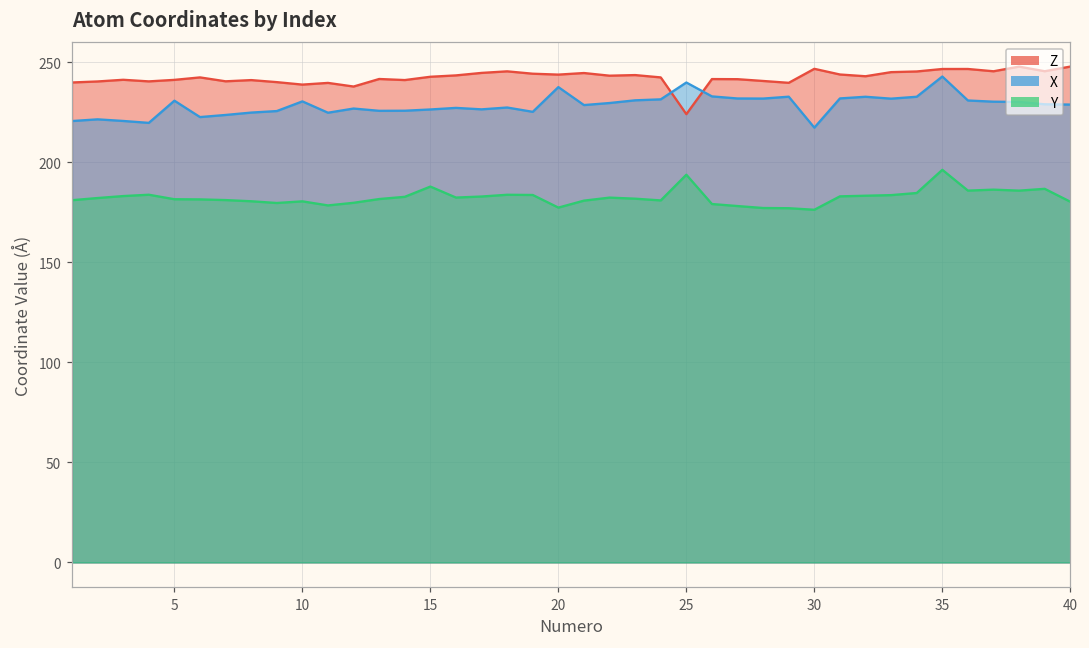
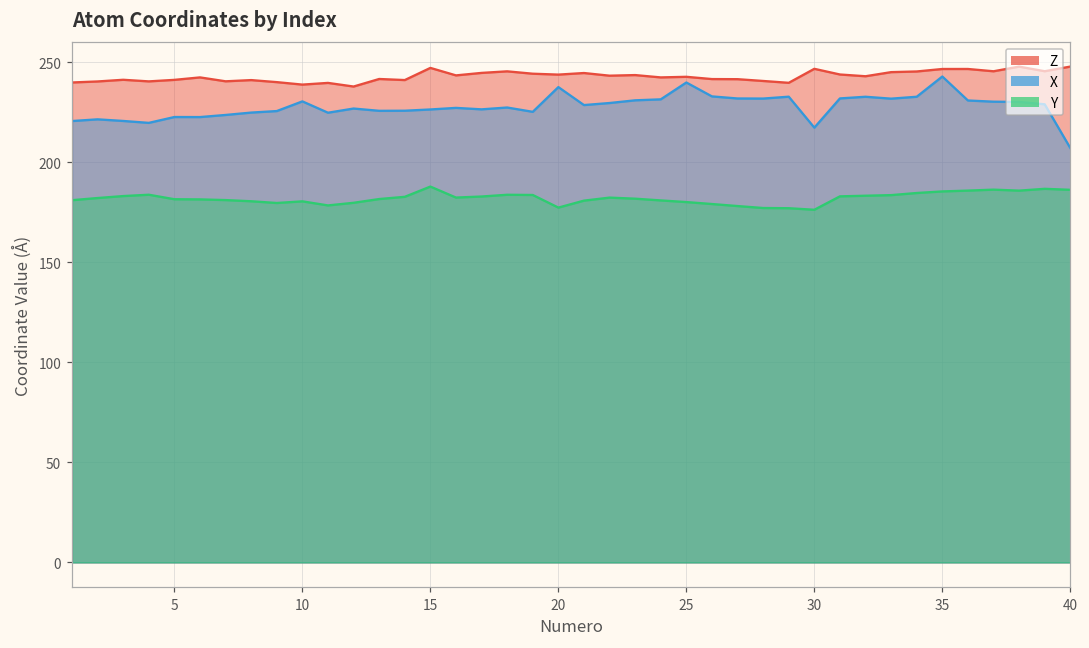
  {
    "Z": {
      "5": 241,
      "10": 239,
-     "15": 243,
+     "15": 247,
      "20": 244,
-     "25": 224,
+     "25": 243,
      "30": 247,
      "35": 247,
      "40": 248
    },
    "X": {
-     "5": 231,
+     "5": 223,
      "10": 231,
      "15": 226,
      "20": 238,
      "25": 240,
      "30": 217,
      "35": 243,
-     "40": 229
+     "40": 207
    },
    "Y": {
      "5": 182,
      "10": 181,
      "15": 188,
      "20": 177,
-     "25": 194,
+     "25": 180,
      "30": 176,
-     "35": 196,
-     "40": 180
+     "35": 185,
+     "40": 186
    }
  }
